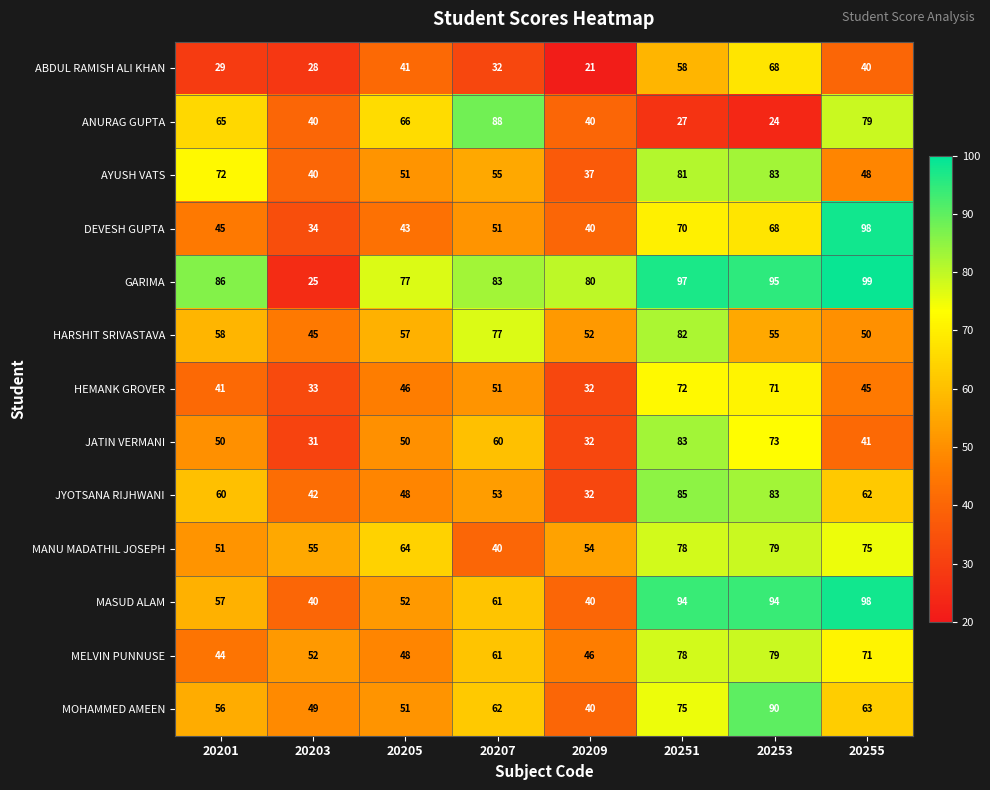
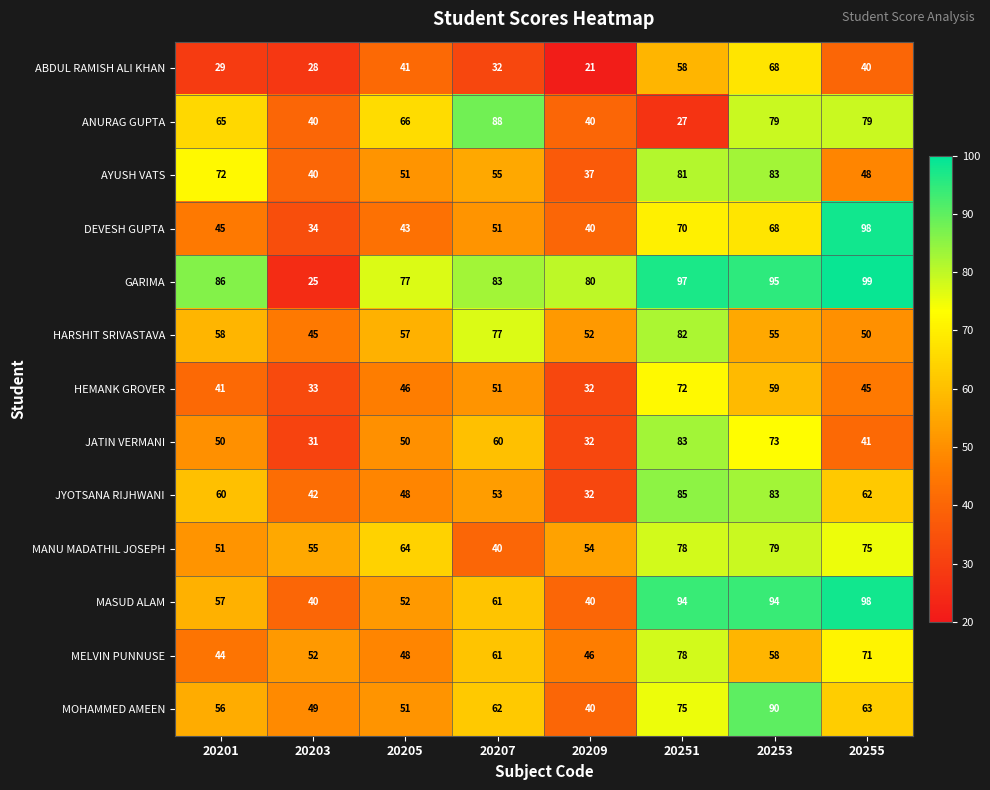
  {
    "ABDUL RAMISH ALI KHAN": {
      "20201": 29,
      "20203": 28,
      "20205": 41,
      "20207": 32,
      "20209": 21,
      "20251": 58,
      "20253": 68,
      "20255": 40
    },
    "ANURAG GUPTA": {
      "20201": 65,
      "20203": 40,
      "20205": 66,
      "20207": 88,
      "20209": 40,
      "20251": 27,
-     "20253": 24,
+     "20253": 79,
      "20255": 79
    },
    "AYUSH VATS": {
      "20201": 72,
      "20203": 40,
      "20205": 51,
      "20207": 55,
      "20209": 37,
      "20251": 81,
      "20253": 83,
      "20255": 48
    },
    "DEVESH GUPTA": {
      "20201": 45,
      "20203": 34,
      "20205": 43,
      "20207": 51,
      "20209": 40,
      "20251": 70,
      "20253": 68,
      "20255": 98
    },
    "GARIMA": {
      "20201": 86,
      "20203": 25,
      "20205": 77,
      "20207": 83,
      "20209": 80,
      "20251": 97,
      "20253": 95,
      "20255": 99
    },
    "HARSHIT SRIVASTAVA": {
      "20201": 58,
      "20203": 45,
      "20205": 57,
      "20207": 77,
      "20209": 52,
      "20251": 82,
      "20253": 55,
      "20255": 50
    },
    "HEMANK GROVER": {
      "20201": 41,
      "20203": 33,
      "20205": 46,
      "20207": 51,
      "20209": 32,
      "20251": 72,
-     "20253": 71,
+     "20253": 59,
      "20255": 45
    },
    "JATIN VERMANI": {
      "20201": 50,
      "20203": 31,
      "20205": 50,
      "20207": 60,
      "20209": 32,
      "20251": 83,
      "20253": 73,
      "20255": 41
    },
    "JYOTSANA RIJHWANI": {
      "20201": 60,
      "20203": 42,
      "20205": 48,
      "20207": 53,
      "20209": 32,
      "20251": 85,
      "20253": 83,
      "20255": 62
    },
    "MANU MADATHIL JOSEPH": {
      "20201": 51,
      "20203": 55,
      "20205": 64,
      "20207": 40,
      "20209": 54,
      "20251": 78,
      "20253": 79,
      "20255": 75
    },
    "MASUD ALAM": {
      "20201": 57,
      "20203": 40,
      "20205": 52,
      "20207": 61,
      "20209": 40,
      "20251": 94,
      "20253": 94,
      "20255": 98
    },
    "MELVIN PUNNUSE": {
      "20201": 44,
      "20203": 52,
      "20205": 48,
      "20207": 61,
      "20209": 46,
      "20251": 78,
-     "20253": 79,
+     "20253": 58,
      "20255": 71
    },
    "MOHAMMED AMEEN": {
      "20201": 56,
      "20203": 49,
      "20205": 51,
      "20207": 62,
      "20209": 40,
      "20251": 75,
      "20253": 90,
      "20255": 63
    }
  }
